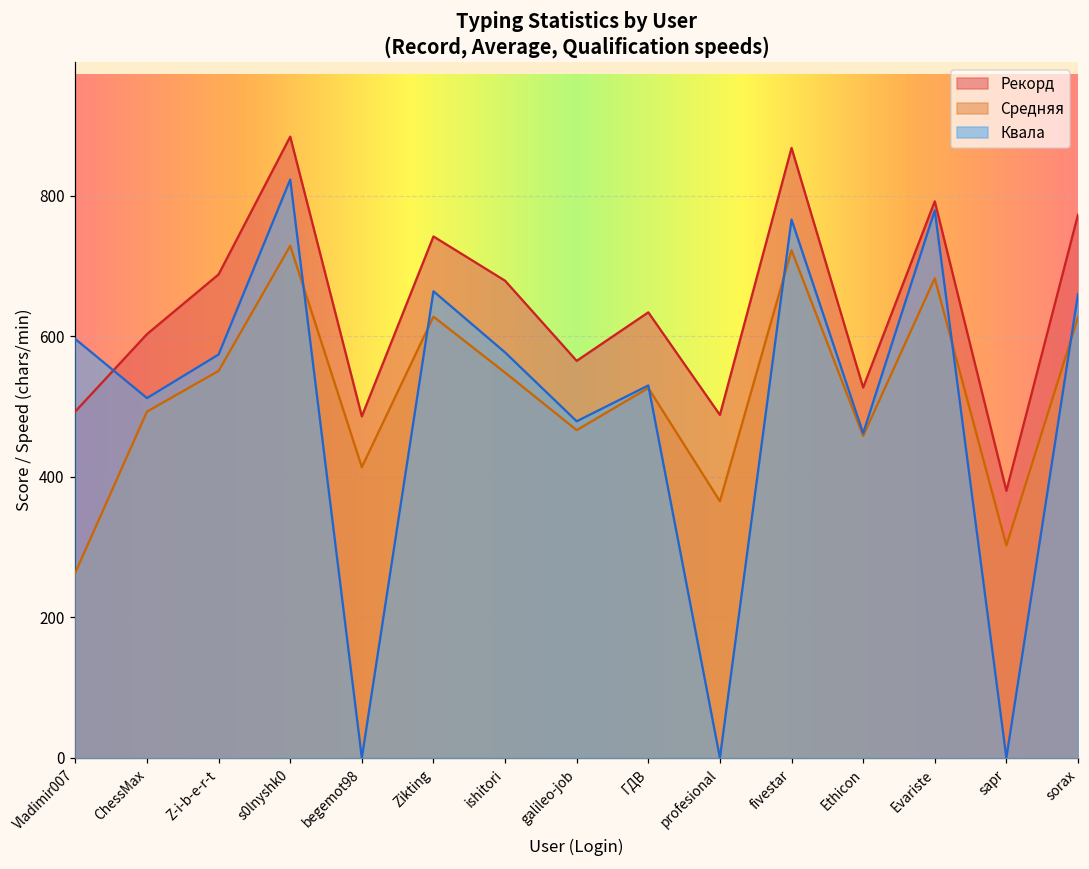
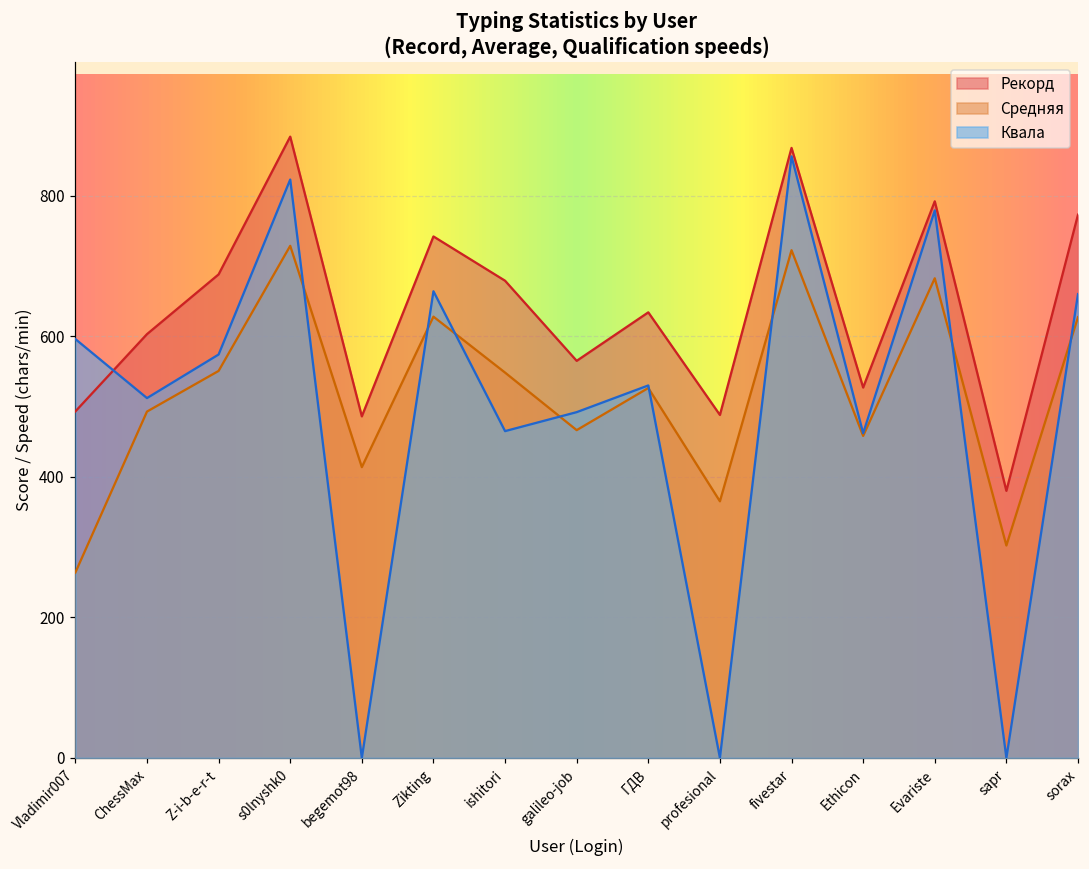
  {
    "Квала": {
      "Vladimir007": 600,
      "ChessMax": 510,
      "Z-i-b-e-r-t": 570,
      "s0lnyshk0": 820,
      "begemot98": 0,
      "Zikting": 660,
-     "ishitori": 580,
-     "galileo-job": 480,
+     "ishitori": 470,
+     "galileo-job": 490,
      "profesional": 0,
-     "fivestar": 770,
+     "fivestar": 860,
      "Evariste": 780,
      "sapr": 0,
      "sorax": 660
    }
  }
